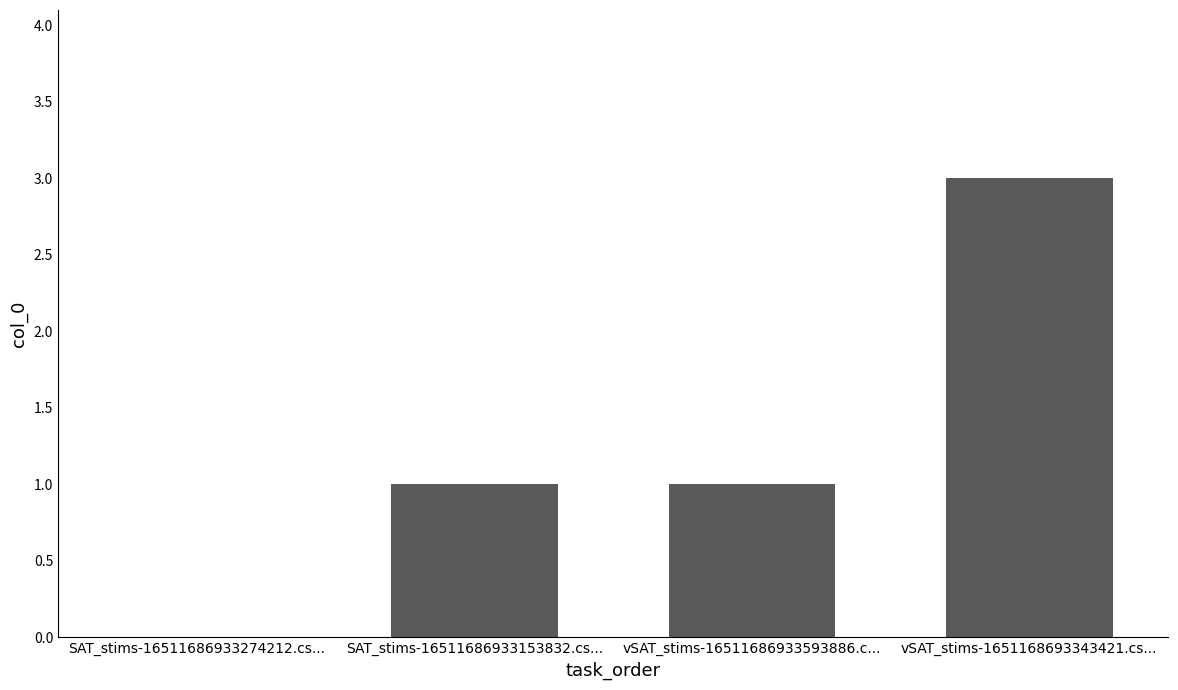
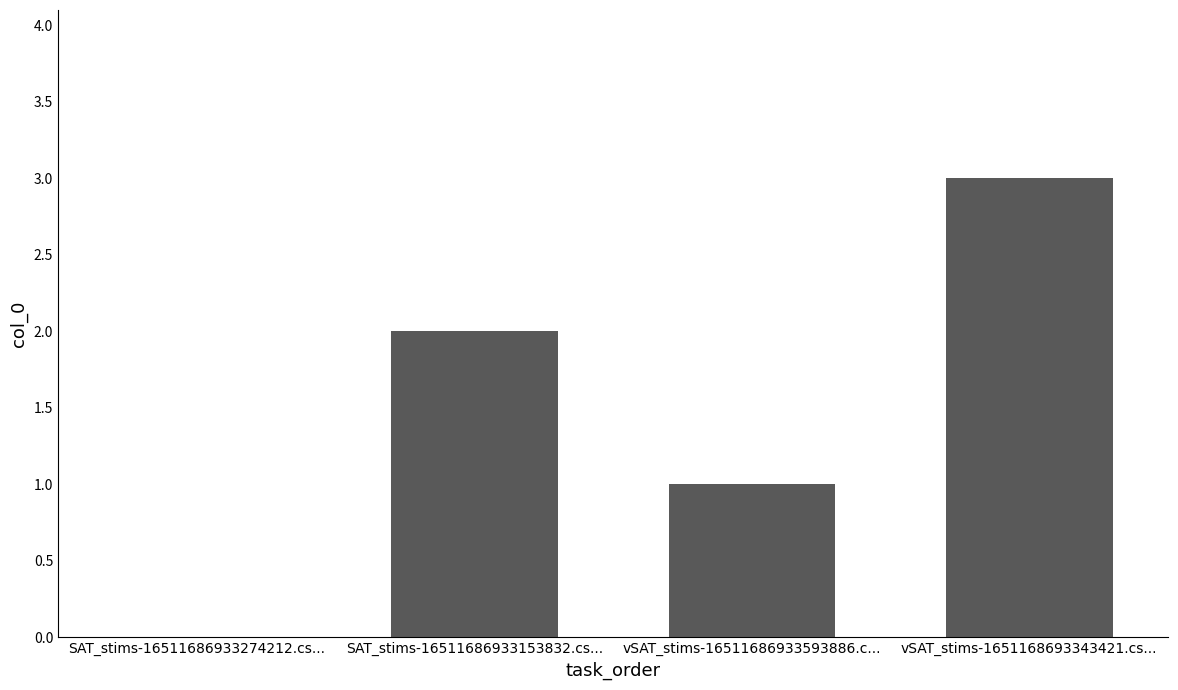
  {
    "SAT_stims-16511686933274212.cs...": 0,
-   "SAT_stims-16511686933153832.cs...": 1,
+   "SAT_stims-16511686933153832.cs...": 2,
    "vSAT_stims-16511686933593886.c...": 1,
    "vSAT_stims-1651168693343421.cs...": 3
  }
